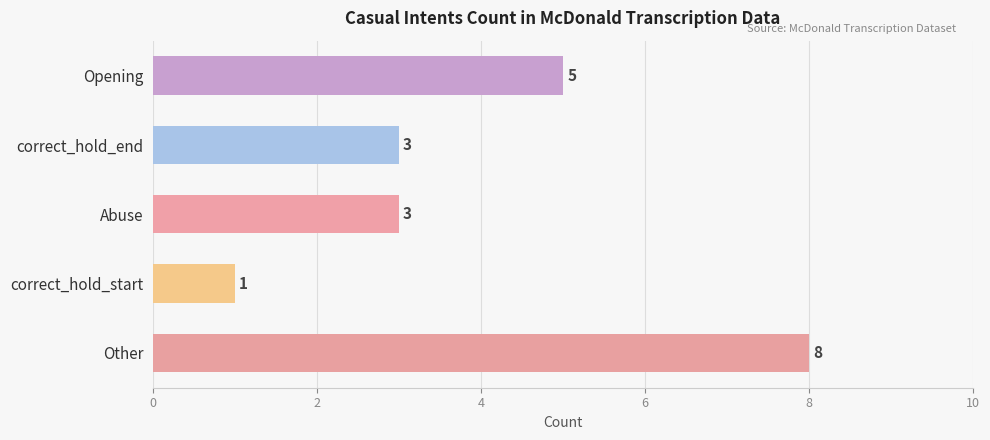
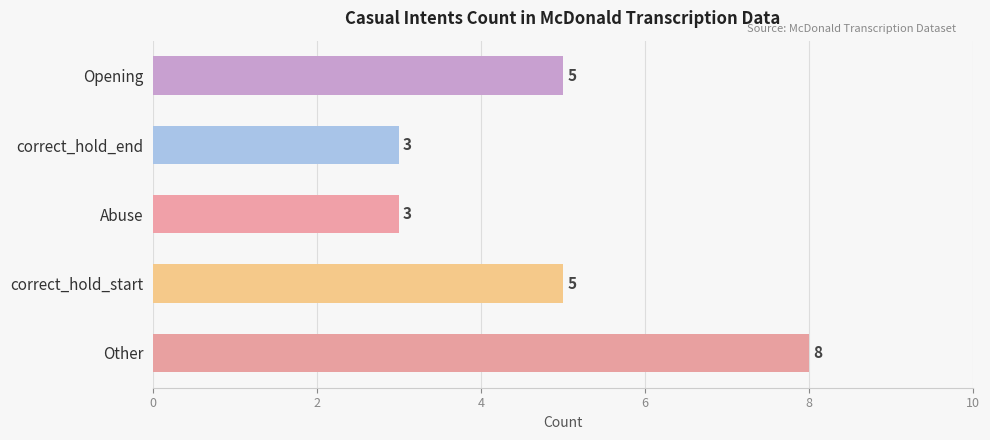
  {
    "Opening": 5,
    "correct_hold_end": 3,
    "Abuse": 3,
-   "correct_hold_start": 1,
+   "correct_hold_start": 5,
    "Other": 8
  }
